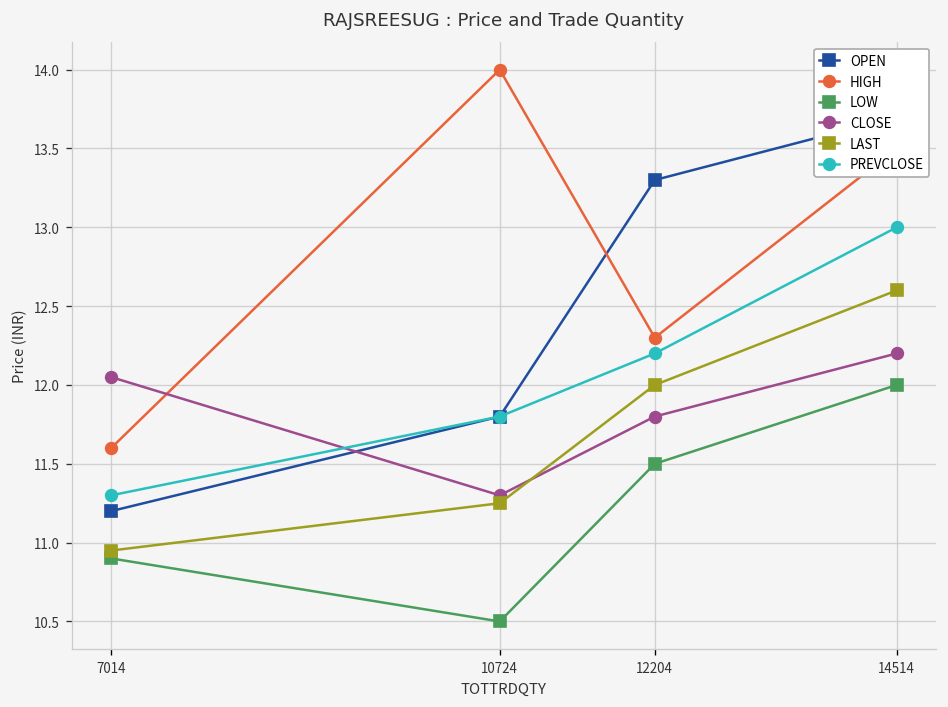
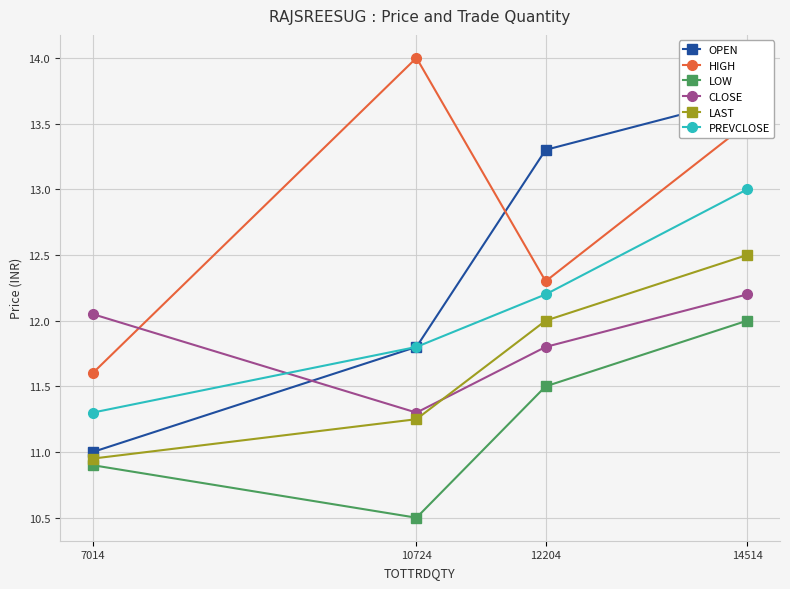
  {
    "OPEN": {
-     "7014": 11.2,
+     "7014": 11.0,
      "12204": 13.3
    },
    "HIGH": {
      "7014": 11.6,
      "10724": 14.0,
      "12204": 12.3
    },
    "LOW": {
      "7014": 10.9,
      "10724": 10.5,
      "12204": 11.5,
      "14514": 12.0
    },
    "CLOSE": {
      "7014": 12.05,
      "10724": 11.3,
      "12204": 11.8,
      "14514": 12.2
    },
    "LAST": {
      "7014": 10.95,
      "10724": 11.25,
      "12204": 12.0,
-     "14514": 12.6
+     "14514": 12.5
    },
    "PREVCLOSE": {
      "7014": 11.3,
      "12204": 12.2,
      "14514": 13.0
    }
  }
